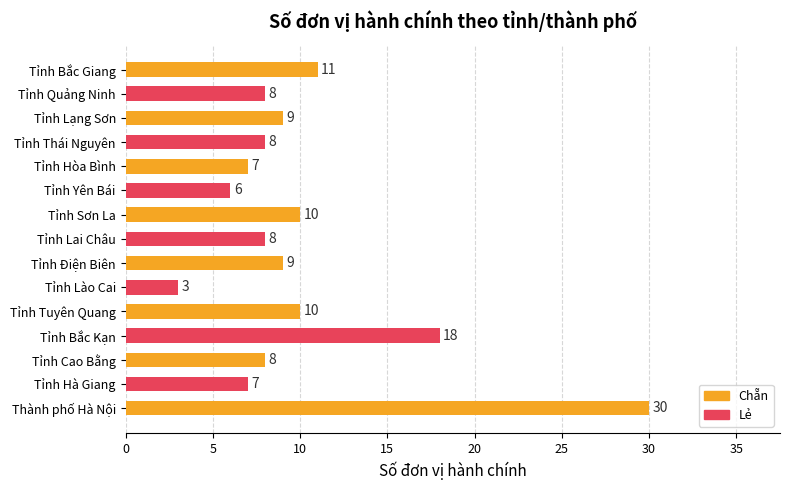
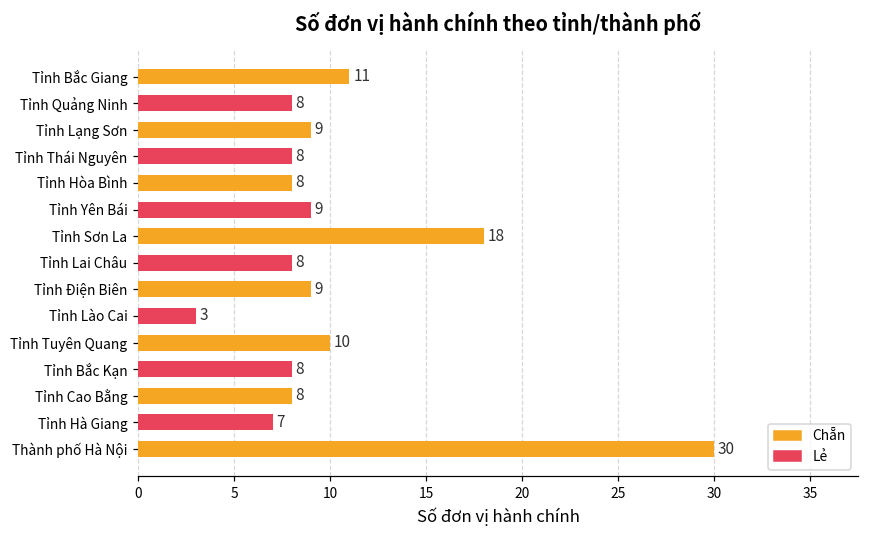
  {
    "Tỉnh Bắc Giang": 11,
    "Tỉnh Quảng Ninh": 8,
    "Tỉnh Lạng Sơn": 9,
    "Tỉnh Thái Nguyên": 8,
-   "Tỉnh Hòa Bình": 7,
-   "Tỉnh Yên Bái": 6,
-   "Tỉnh Sơn La": 10,
+   "Tỉnh Hòa Bình": 8,
+   "Tỉnh Yên Bái": 9,
+   "Tỉnh Sơn La": 18,
    "Tỉnh Lai Châu": 8,
    "Tỉnh Điện Biên": 9,
    "Tỉnh Lào Cai": 3,
    "Tỉnh Tuyên Quang": 10,
-   "Tỉnh Bắc Kạn": 18,
+   "Tỉnh Bắc Kạn": 8,
    "Tỉnh Cao Bằng": 8,
    "Tỉnh Hà Giang": 7,
    "Thành phố Hà Nội": 30
  }
